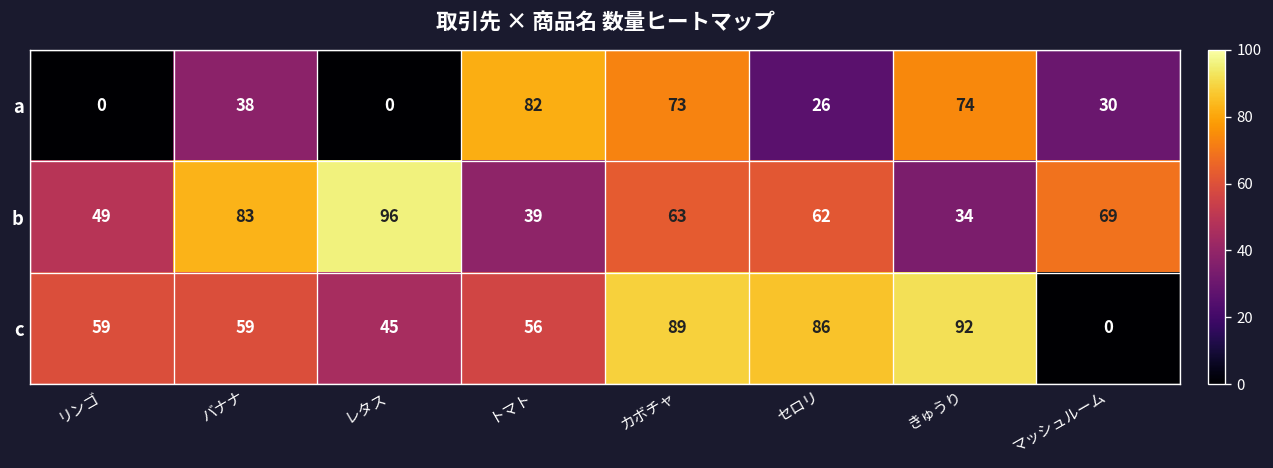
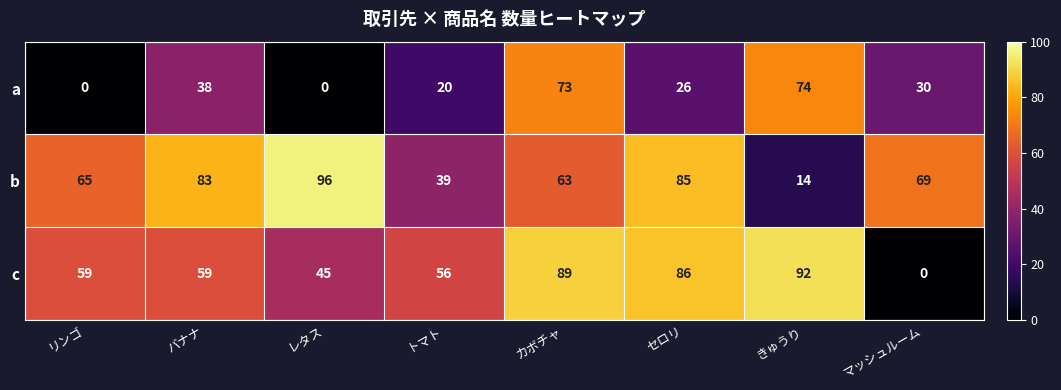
  {
    "a": {
      "リンゴ": 0,
      "バナナ": 38,
      "レタス": 0,
-     "トマト": 82,
+     "トマト": 20,
      "カボチャ": 73,
      "セロリ": 26,
      "きゅうり": 74,
      "マッシュルーム": 30
    },
    "b": {
-     "リンゴ": 49,
+     "リンゴ": 65,
      "バナナ": 83,
      "レタス": 96,
      "トマト": 39,
      "カボチャ": 63,
-     "セロリ": 62,
-     "きゅうり": 34,
+     "セロリ": 85,
+     "きゅうり": 14,
      "マッシュルーム": 69
    },
    "c": {
      "リンゴ": 59,
      "バナナ": 59,
      "レタス": 45,
      "トマト": 56,
      "カボチャ": 89,
      "セロリ": 86,
      "きゅうり": 92,
      "マッシュルーム": 0
    }
  }
